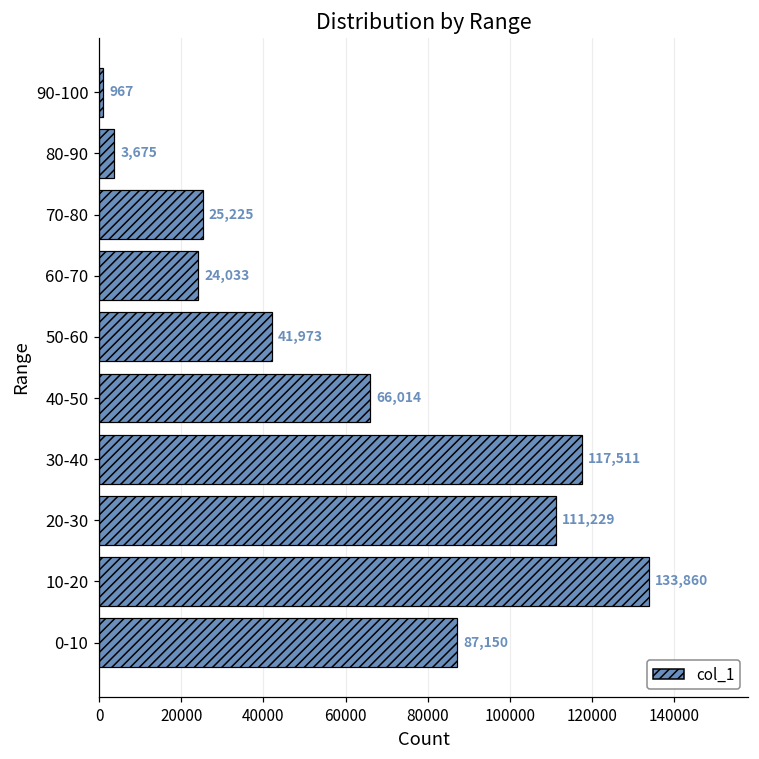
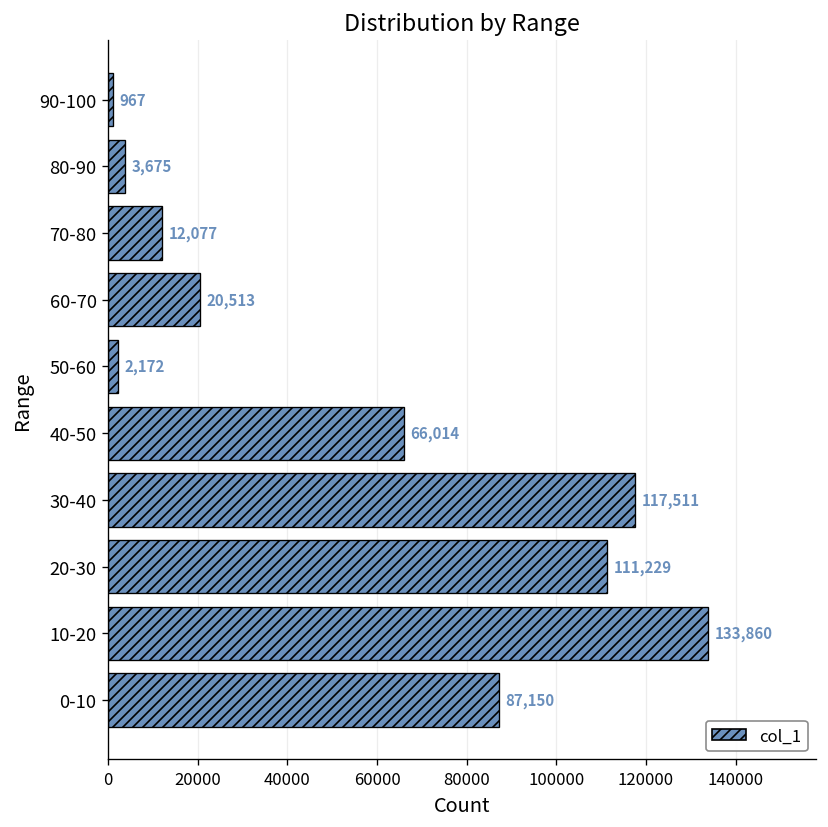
  {
    "90-100": "967",
    "80-90": "3,675",
-   "70-80": "25,225",
-   "60-70": "24,033",
-   "50-60": "41,973",
+   "70-80": "12,077",
+   "60-70": "20,513",
+   "50-60": "2,172",
    "40-50": "66,014",
    "30-40": "117,511",
    "20-30": "111,229",
    "10-20": "133,860",
    "0-10": "87,150"
  }
